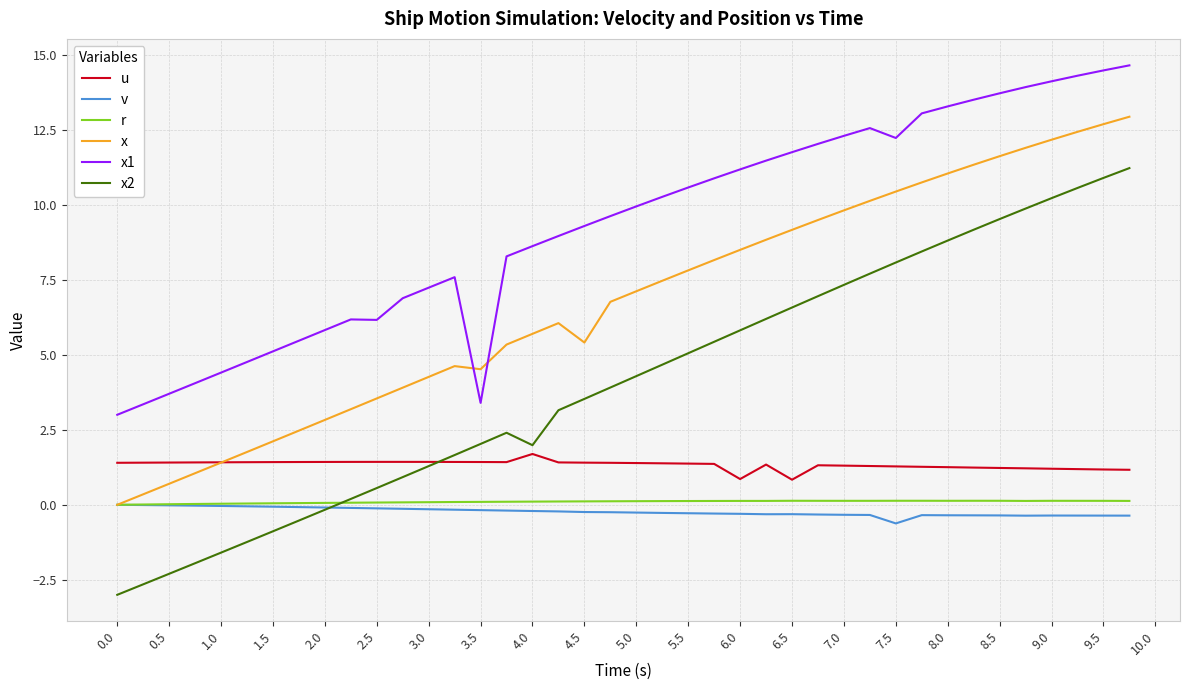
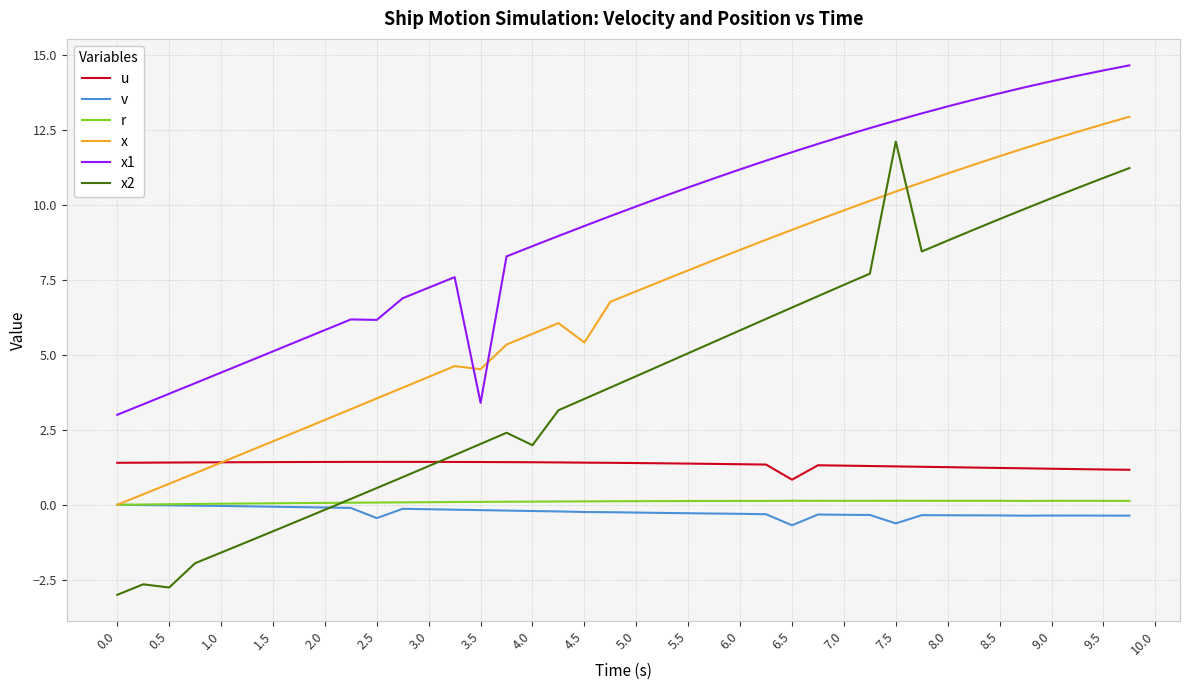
  {
    "u": {
      "0.0": 1.4,
      "0.5": 1.4,
      "1.5": 1.4,
      "2.0": 1.4,
      "2.5": 1.4,
      "3.0": 1.4,
      "3.5": 1.4,
-     "4.0": 1.7,
+     "4.0": 1.4,
      "4.5": 1.4,
      "5.0": 1.4,
      "5.5": 1.4,
-     "6.0": 0.9,
+     "6.0": 1.4,
      "6.5": 0.8,
      "7.0": 1.3,
      "7.5": 1.3,
      "8.0": 1.3,
      "8.5": 1.2,
      "9.0": 1.2,
      "9.5": 1.2
    },
    "v": {
      "1.5": -0.1,
-     "2.5": -0.1,
+     "2.5": -0.4,
      "3.0": -0.1,
      "3.5": -0.2,
      "4.0": -0.2,
      "4.5": -0.2,
      "5.0": -0.3,
      "5.5": -0.3,
      "6.0": -0.3,
-     "6.5": -0.3,
+     "6.5": -0.7,
      "7.0": -0.3,
      "7.5": -0.6,
      "8.0": -0.3,
      "8.5": -0.4,
      "9.0": -0.4,
      "9.5": -0.4
    },
    "r": {
      "1.5": 0.1,
      "2.0": 0.1,
      "2.5": 0.1,
      "3.0": 0.1,
      "3.5": 0.1,
      "4.0": 0.1,
      "4.5": 0.1,
      "5.0": 0.1,
      "5.5": 0.1,
      "6.0": 0.1,
      "6.5": 0.1,
      "7.0": 0.1,
      "7.5": 0.1,
      "8.0": 0.1,
      "8.5": 0.1,
      "9.0": 0.1,
      "9.5": 0.1
    },
    "x": {
      "0.5": 0.7,
      "1.5": 2.1,
      "2.0": 2.8,
      "2.5": 3.5,
      "3.0": 4.3,
      "3.5": 4.5,
      "4.0": 5.7,
      "4.5": 5.4,
      "5.0": 7.1,
      "5.5": 7.8,
      "6.0": 8.5,
      "6.5": 9.2,
      "7.0": 9.8,
      "7.5": 10.4,
      "8.0": 11.0,
      "8.5": 11.6,
      "9.0": 12.2,
      "9.5": 12.7
    },
    "x1": {
      "0.0": 3.0,
      "0.5": 3.7,
      "1.0": 4.4,
      "1.5": 5.1,
      "2.0": 5.8,
      "2.5": 6.2,
      "3.0": 7.2,
      "3.5": 3.4,
      "4.0": 8.6,
      "4.5": 9.3,
      "5.0": 9.9,
      "5.5": 10.6,
      "6.0": 11.2,
      "6.5": 11.8,
      "7.0": 12.3,
-     "7.5": 12.2,
+     "7.5": 12.8,
      "8.0": 13.3,
      "8.5": 13.7,
      "9.0": 14.1,
      "9.5": 14.5
    },
    "x2": {
      "0.0": -3.0,
-     "0.5": -2.3,
+     "0.5": -2.8,
      "1.0": -1.6,
      "1.5": -0.9,
      "2.5": 0.6,
      "3.0": 1.3,
      "3.5": 2.0,
      "4.0": 2.0,
      "4.5": 3.5,
      "5.0": 4.3,
      "5.5": 5.1,
      "6.0": 5.8,
      "6.5": 6.6,
      "7.0": 7.3,
-     "7.5": 8.1,
+     "7.5": 12.1,
      "8.0": 8.8,
      "8.5": 9.5,
      "9.0": 10.2,
      "9.5": 10.9
    }
  }
